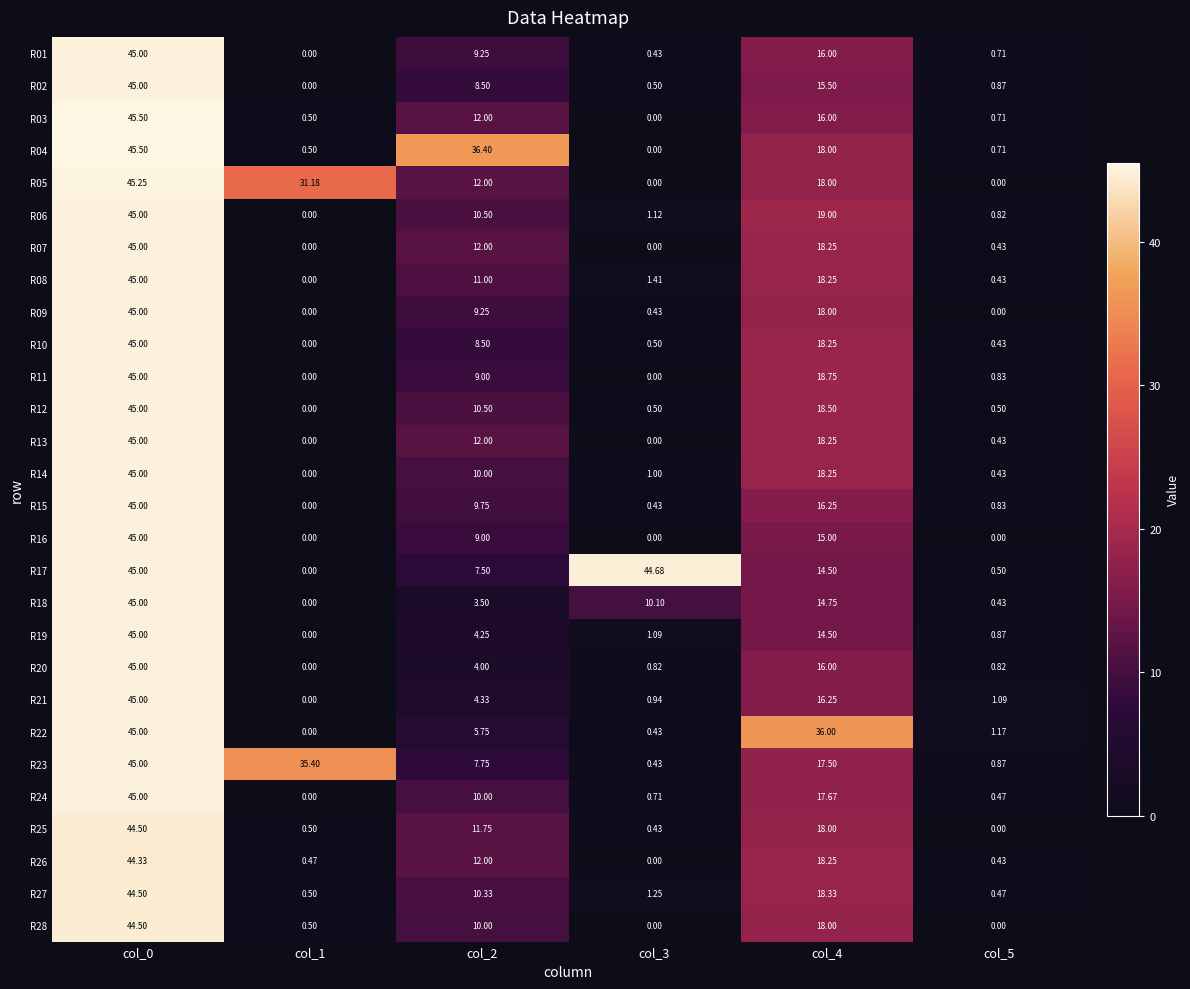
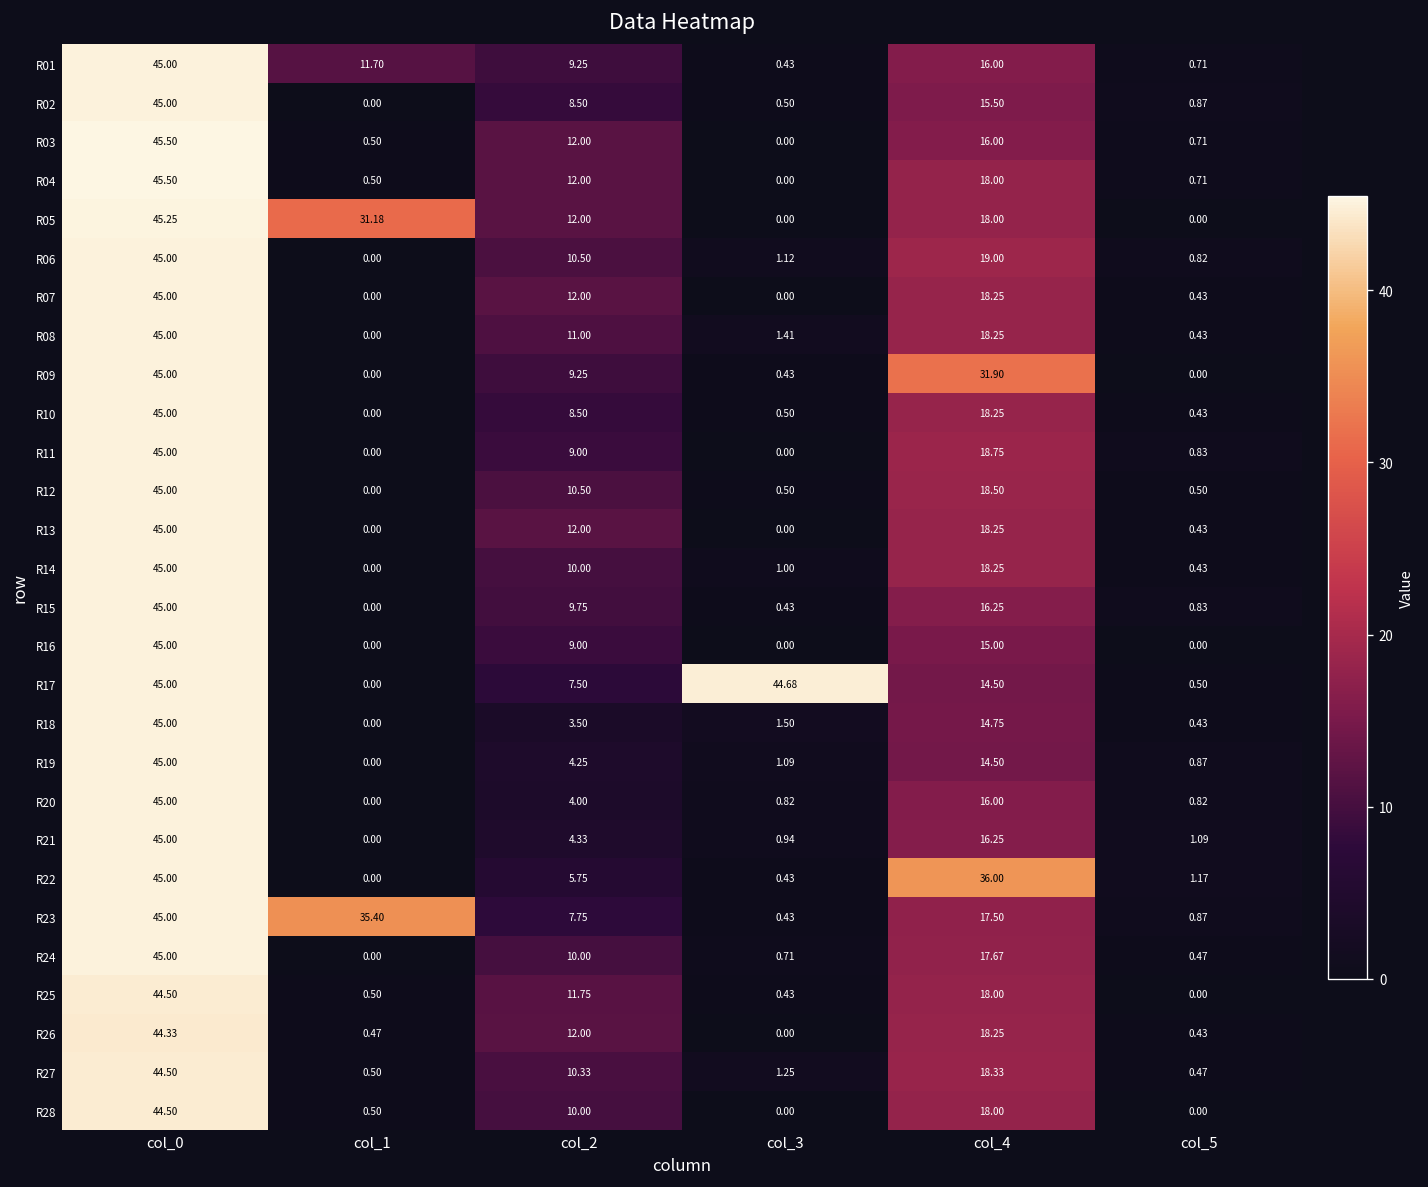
  {
    "R01": {
      "col_0": 45.00,
-     "col_1": 0.00,
+     "col_1": 11.70,
      "col_2": 9.25,
      "col_3": 0.43,
      "col_4": 16.00,
      "col_5": 0.71
    },
    "R02": {
      "col_0": 45.00,
      "col_1": 0.00,
      "col_2": 8.50,
      "col_3": 0.50,
      "col_4": 15.50,
      "col_5": 0.87
    },
    "R03": {
      "col_0": 45.50,
      "col_1": 0.50,
      "col_2": 12.00,
      "col_3": 0.00,
      "col_4": 16.00,
      "col_5": 0.71
    },
    "R04": {
      "col_0": 45.50,
      "col_1": 0.50,
-     "col_2": 36.40,
+     "col_2": 12.00,
      "col_3": 0.00,
      "col_4": 18.00,
      "col_5": 0.71
    },
    "R05": {
      "col_0": 45.25,
      "col_1": 31.18,
      "col_2": 12.00,
      "col_3": 0.00,
      "col_4": 18.00,
      "col_5": 0.00
    },
    "R06": {
      "col_0": 45.00,
      "col_1": 0.00,
      "col_2": 10.50,
      "col_3": 1.12,
      "col_4": 19.00,
      "col_5": 0.82
    },
    "R07": {
      "col_0": 45.00,
      "col_1": 0.00,
      "col_2": 12.00,
      "col_3": 0.00,
      "col_4": 18.25,
      "col_5": 0.43
    },
    "R08": {
      "col_0": 45.00,
      "col_1": 0.00,
      "col_2": 11.00,
      "col_3": 1.41,
      "col_4": 18.25,
      "col_5": 0.43
    },
    "R09": {
      "col_0": 45.00,
      "col_1": 0.00,
      "col_2": 9.25,
      "col_3": 0.43,
-     "col_4": 18.00,
+     "col_4": 31.90,
      "col_5": 0.00
    },
    "R10": {
      "col_0": 45.00,
      "col_1": 0.00,
      "col_2": 8.50,
      "col_3": 0.50,
      "col_4": 18.25,
      "col_5": 0.43
    },
    "R11": {
      "col_0": 45.00,
      "col_1": 0.00,
      "col_2": 9.00,
      "col_3": 0.00,
      "col_4": 18.75,
      "col_5": 0.83
    },
    "R12": {
      "col_0": 45.00,
      "col_1": 0.00,
      "col_2": 10.50,
      "col_3": 0.50,
      "col_4": 18.50,
      "col_5": 0.50
    },
    "R13": {
      "col_0": 45.00,
      "col_1": 0.00,
      "col_2": 12.00,
      "col_3": 0.00,
      "col_4": 18.25,
      "col_5": 0.43
    },
    "R14": {
      "col_0": 45.00,
      "col_1": 0.00,
      "col_2": 10.00,
      "col_3": 1.00,
      "col_4": 18.25,
      "col_5": 0.43
    },
    "R15": {
      "col_0": 45.00,
      "col_1": 0.00,
      "col_2": 9.75,
      "col_3": 0.43,
      "col_4": 16.25,
      "col_5": 0.83
    },
    "R16": {
      "col_0": 45.00,
      "col_1": 0.00,
      "col_2": 9.00,
      "col_3": 0.00,
      "col_4": 15.00,
      "col_5": 0.00
    },
    "R17": {
      "col_0": 45.00,
      "col_1": 0.00,
      "col_2": 7.50,
      "col_3": 44.68,
      "col_4": 14.50,
      "col_5": 0.50
    },
    "R18": {
      "col_0": 45.00,
      "col_1": 0.00,
      "col_2": 3.50,
-     "col_3": 10.10,
+     "col_3": 1.50,
      "col_4": 14.75,
      "col_5": 0.43
    },
    "R19": {
      "col_0": 45.00,
      "col_1": 0.00,
      "col_2": 4.25,
      "col_3": 1.09,
      "col_4": 14.50,
      "col_5": 0.87
    },
    "R20": {
      "col_0": 45.00,
      "col_1": 0.00,
      "col_2": 4.00,
      "col_3": 0.82,
      "col_4": 16.00,
      "col_5": 0.82
    },
    "R21": {
      "col_0": 45.00,
      "col_1": 0.00,
      "col_2": 4.33,
      "col_3": 0.94,
      "col_4": 16.25,
      "col_5": 1.09
    },
    "R22": {
      "col_0": 45.00,
      "col_1": 0.00,
      "col_2": 5.75,
      "col_3": 0.43,
      "col_4": 36.00,
      "col_5": 1.17
    },
    "R23": {
      "col_0": 45.00,
      "col_1": 35.40,
      "col_2": 7.75,
      "col_3": 0.43,
      "col_4": 17.50,
      "col_5": 0.87
    },
    "R24": {
      "col_0": 45.00,
      "col_1": 0.00,
      "col_2": 10.00,
      "col_3": 0.71,
      "col_4": 17.67,
      "col_5": 0.47
    },
    "R25": {
      "col_0": 44.50,
      "col_1": 0.50,
      "col_2": 11.75,
      "col_3": 0.43,
      "col_4": 18.00,
      "col_5": 0.00
    },
    "R26": {
      "col_0": 44.33,
      "col_1": 0.47,
      "col_2": 12.00,
      "col_3": 0.00,
      "col_4": 18.25,
      "col_5": 0.43
    },
    "R27": {
      "col_0": 44.50,
      "col_1": 0.50,
      "col_2": 10.33,
      "col_3": 1.25,
      "col_4": 18.33,
      "col_5": 0.47
    },
    "R28": {
      "col_0": 44.50,
      "col_1": 0.50,
      "col_2": 10.00,
      "col_3": 0.00,
      "col_4": 18.00,
      "col_5": 0.00
    }
  }
